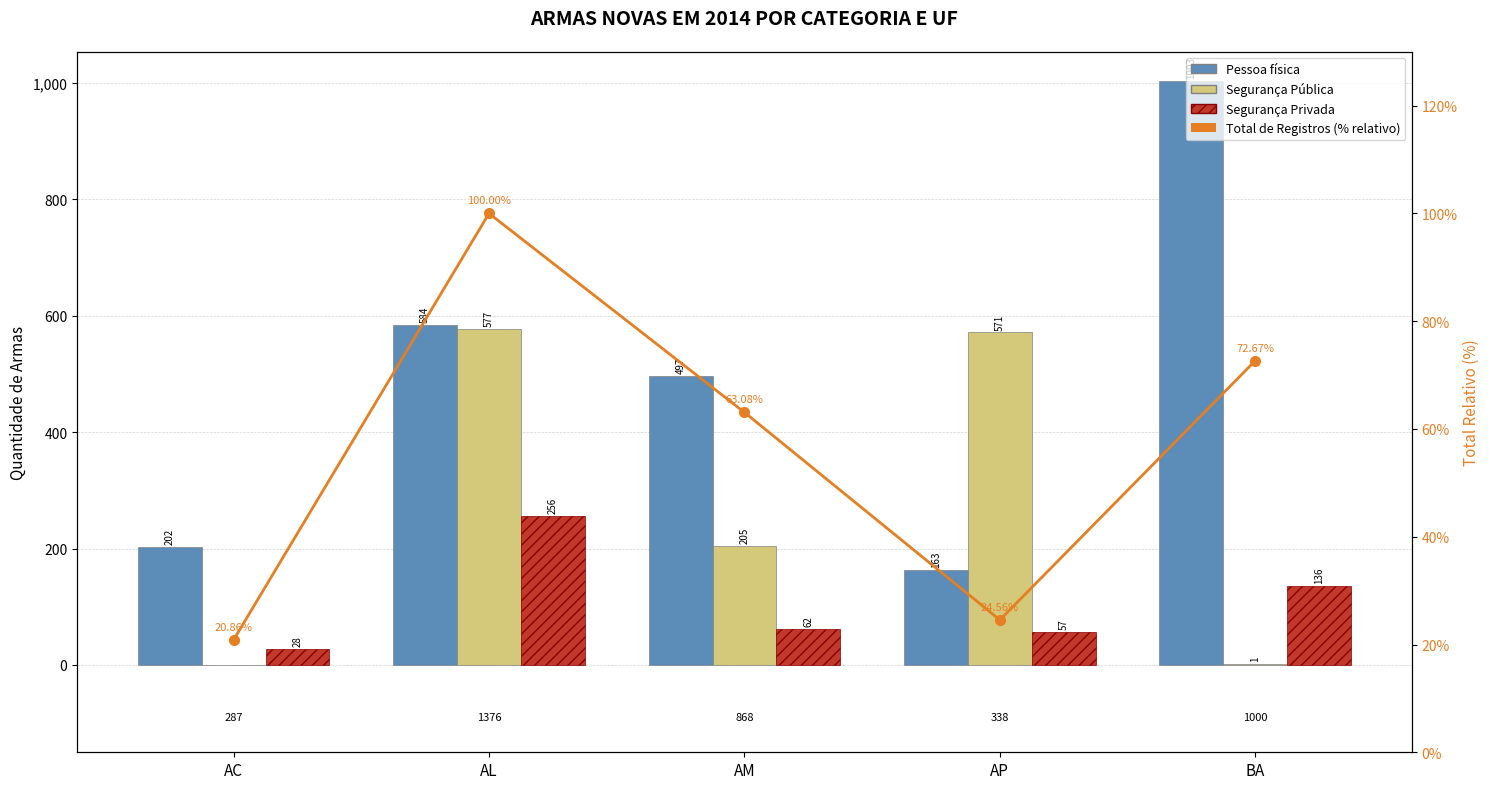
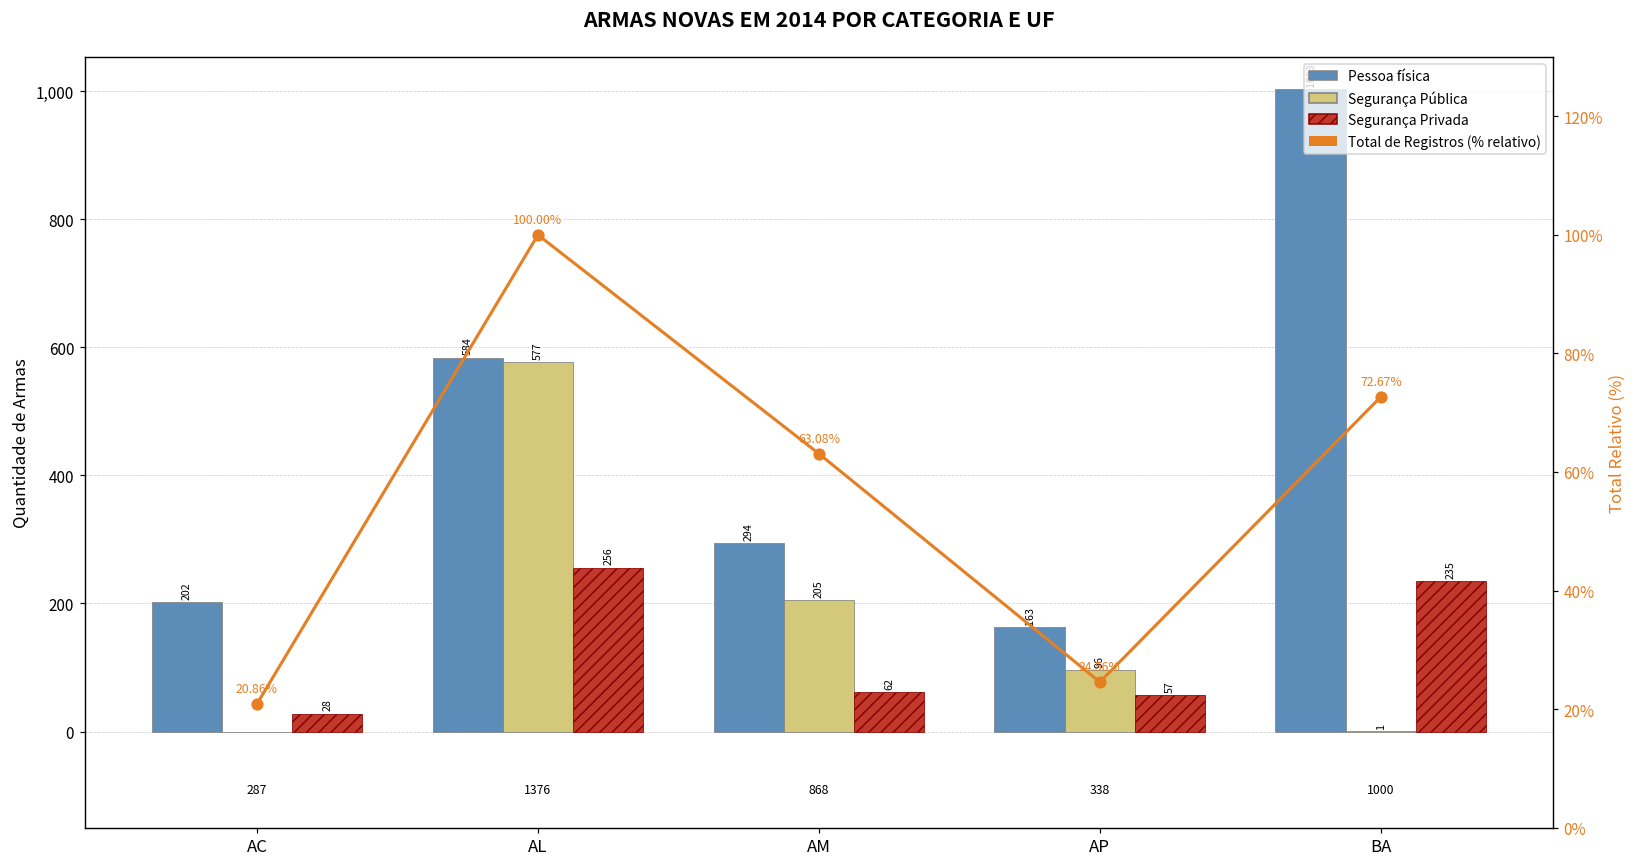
  {
    "Pessoa física": {
      "AC": "202",
      "AL": "584",
-     "AM": "497",
+     "AM": "294",
      "AP": "163"
    },
    "Segurança Pública": {
      "AL": "577",
      "AM": "205",
-     "AP": "571",
+     "AP": "96",
      "BA": "1"
    },
    "Segurança Privada": {
      "AC": "28",
      "AL": "256",
      "AM": "62",
      "AP": "57",
-     "BA": "136"
+     "BA": "235"
    },
    "Total de Registros (% relativo)": {
      "AC": "20.86%",
      "AL": "100.00%",
      "AM": "63.08%",
      "AP": "24.56%",
      "BA": "72.67%"
    }
  }
